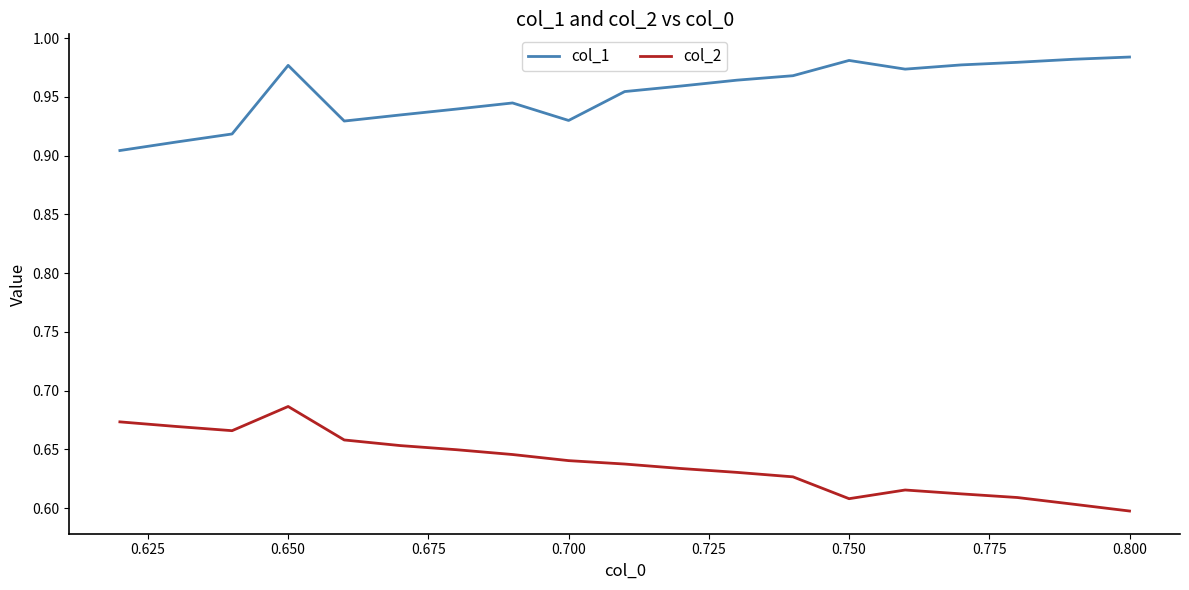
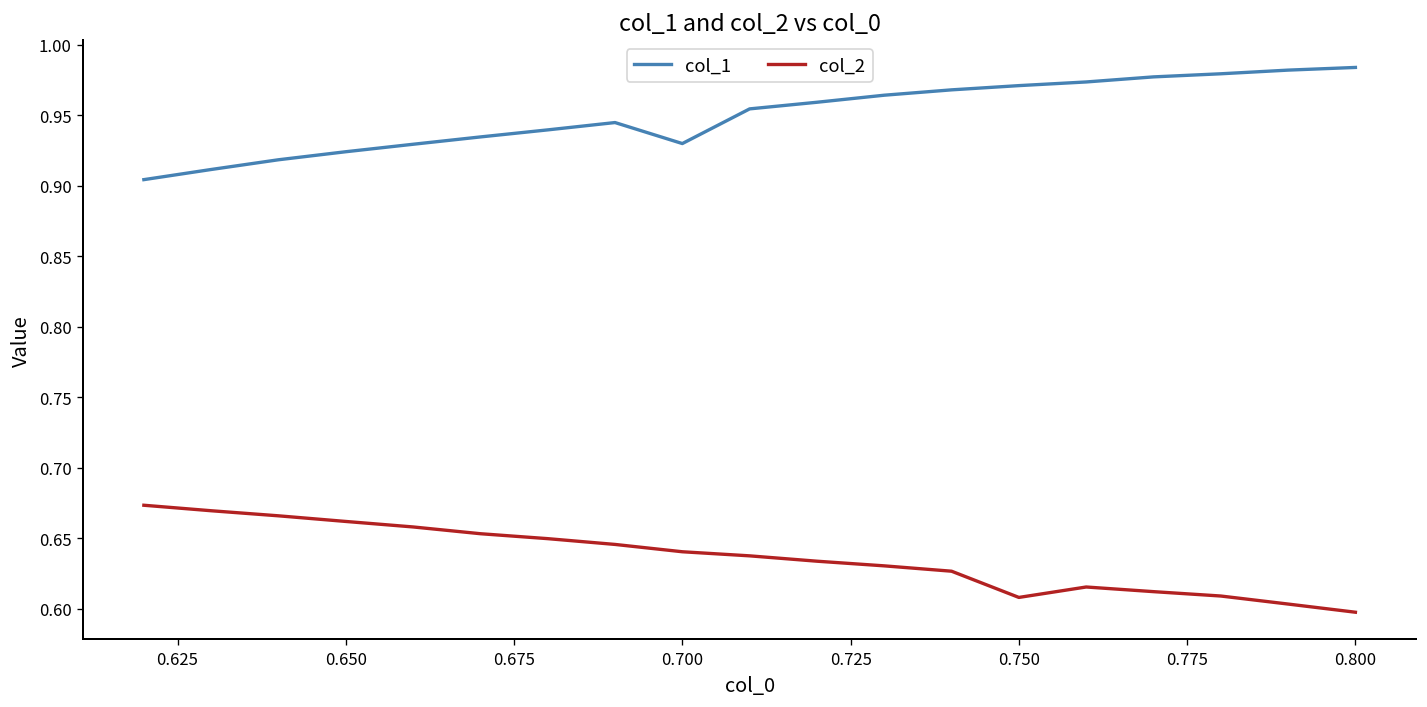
  {
    "col_1": {
-     "0.650": 0.977,
+     "0.650": 0.924,
      "0.700": 0.930,
-     "0.750": 0.981,
+     "0.750": 0.971,
      "0.800": 0.984
    },
    "col_2": {
-     "0.650": 0.687,
+     "0.650": 0.662,
      "0.700": 0.640,
      "0.750": 0.608,
      "0.800": 0.598
    }
  }
